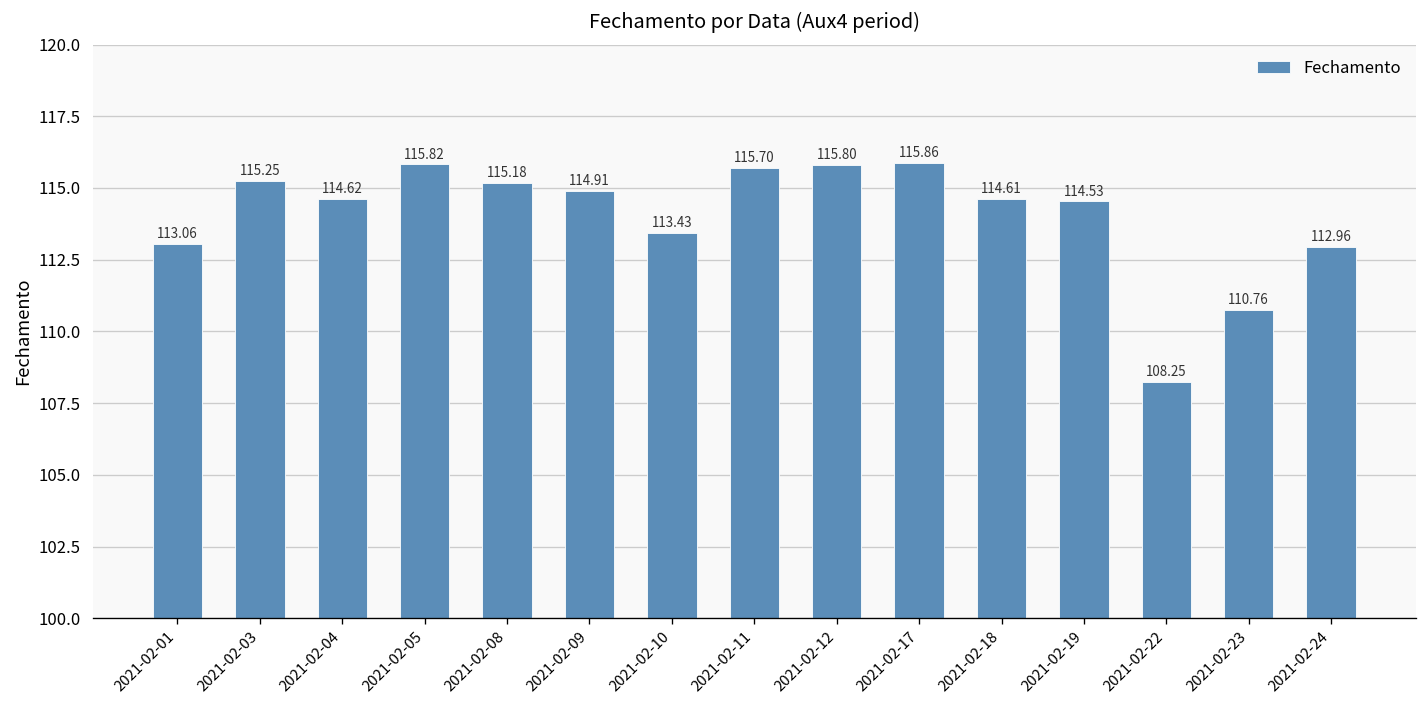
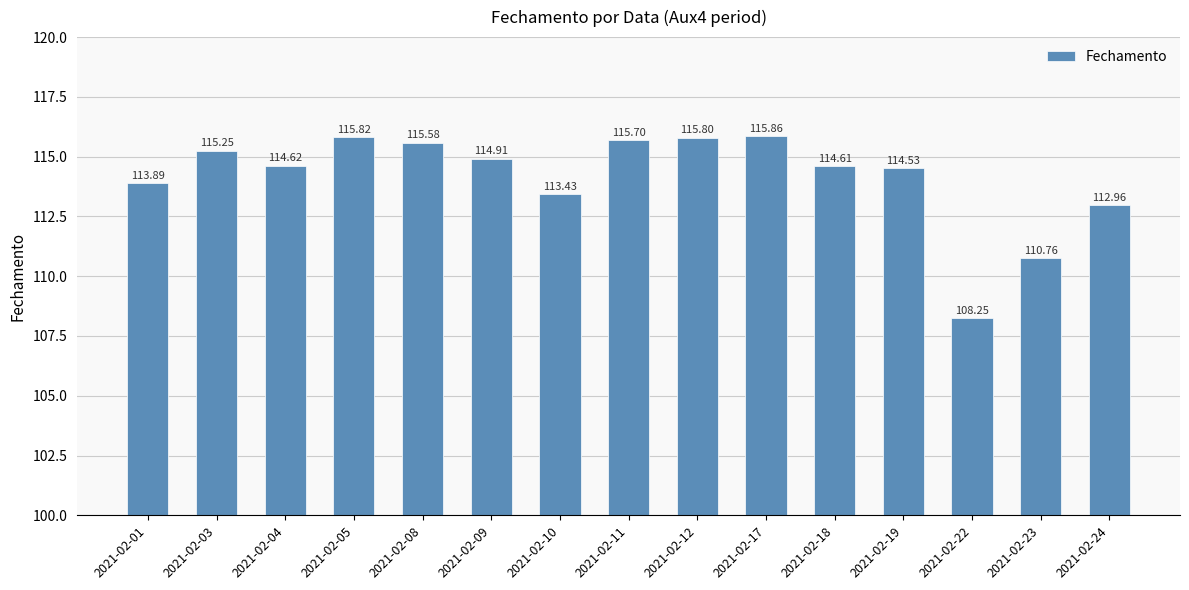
  {
-   "2021-02-01": 113.06,
+   "2021-02-01": 113.89,
    "2021-02-03": 115.25,
    "2021-02-04": 114.62,
    "2021-02-05": 115.82,
-   "2021-02-08": 115.18,
+   "2021-02-08": 115.58,
    "2021-02-09": 114.91,
    "2021-02-10": 113.43,
    "2021-02-11": 115.70,
    "2021-02-12": 115.80,
    "2021-02-17": 115.86,
    "2021-02-18": 114.61,
    "2021-02-19": 114.53,
    "2021-02-22": 108.25,
    "2021-02-23": 110.76,
    "2021-02-24": 112.96
  }
